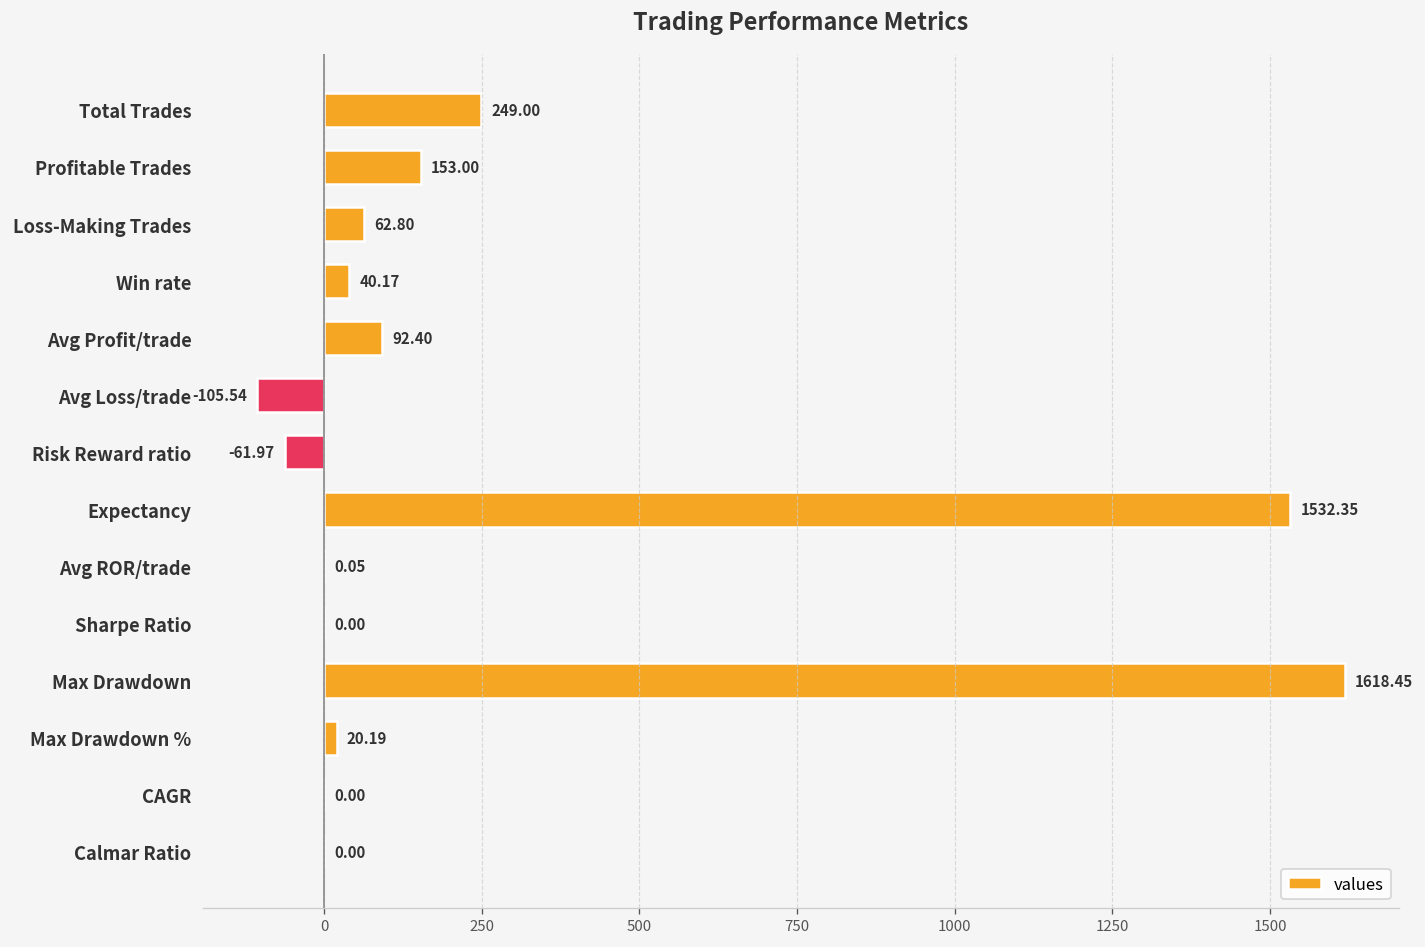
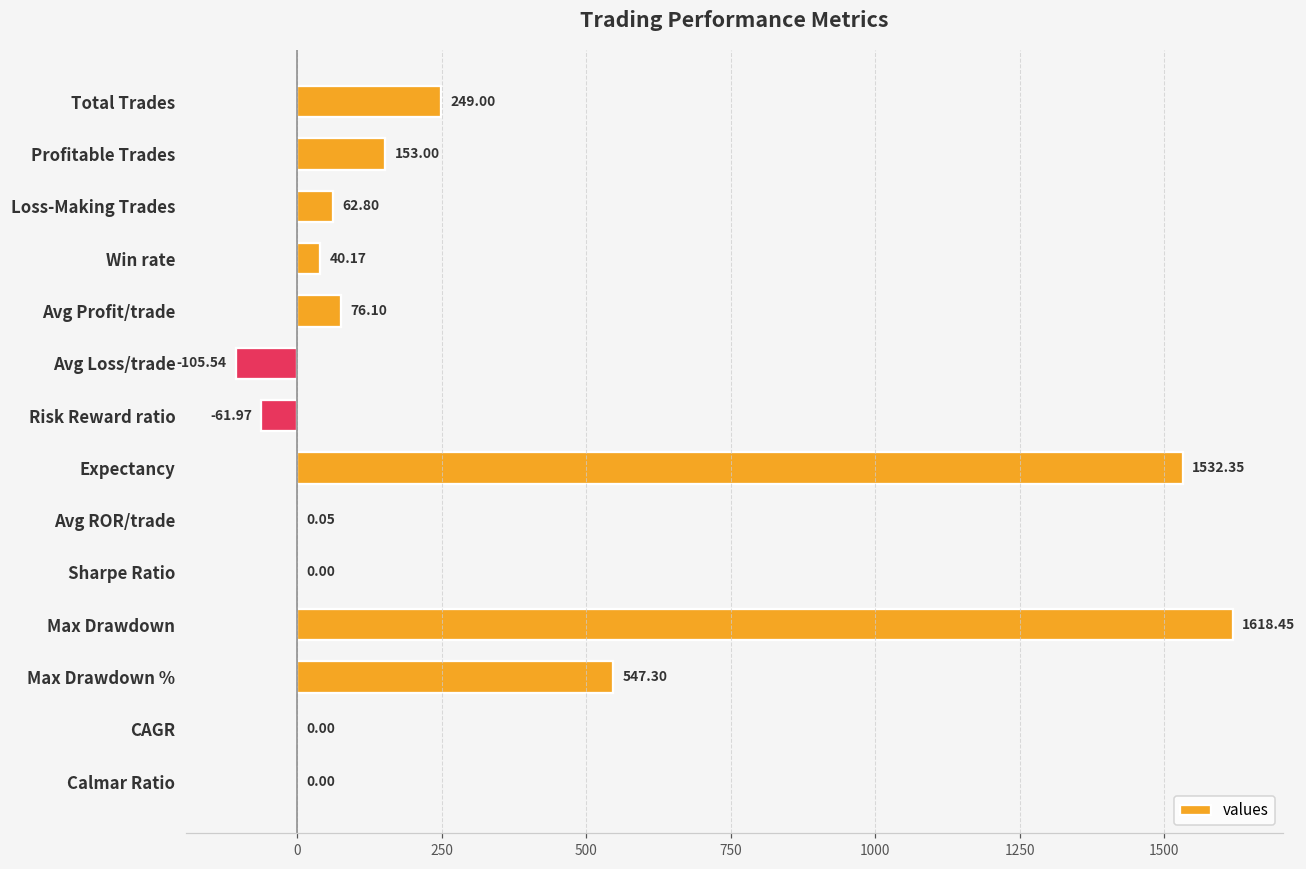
  {
    "Total Trades": 249.00,
    "Profitable Trades": 153.00,
    "Loss-Making Trades": 62.80,
    "Win rate": 40.17,
-   "Avg Profit/trade": 92.40,
+   "Avg Profit/trade": 76.10,
    "Avg Loss/trade": -105.54,
    "Risk Reward ratio": -61.97,
    "Expectancy": 1532.35,
    "Avg ROR/trade": 0.05,
    "Sharpe Ratio": 0.00,
    "Max Drawdown": 1618.45,
-   "Max Drawdown %": 20.19,
+   "Max Drawdown %": 547.30,
    "CAGR": 0.00,
    "Calmar Ratio": 0.00
  }
